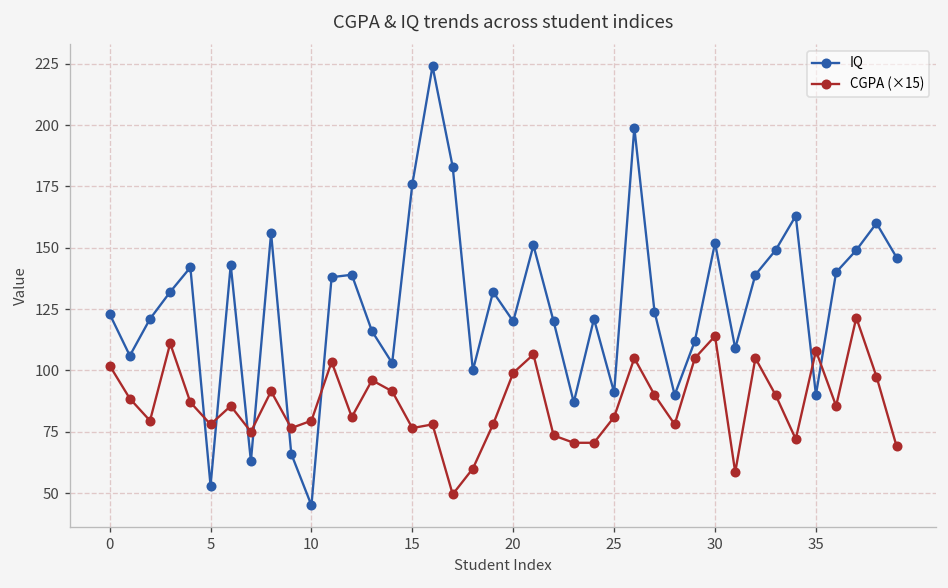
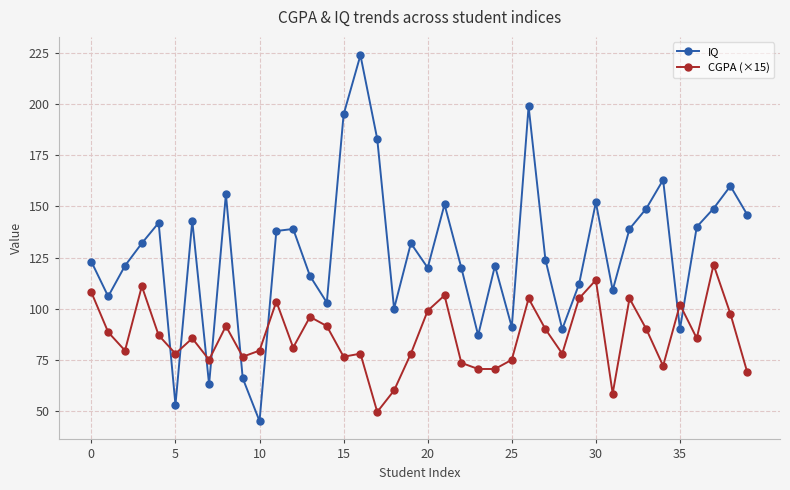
  {
    "IQ": {
      "0": 123,
      "5": 53,
      "10": 45,
-     "15": 176,
+     "15": 195,
      "20": 120,
      "25": 91,
      "30": 152,
      "35": 90
    },
    "CGPA (×15)": {
-     "0": 102,
+     "0": 108,
      "5": 78,
      "10": 80,
      "15": 77,
      "20": 99,
-     "25": 81,
+     "25": 75,
      "30": 114,
-     "35": 108
+     "35": 102
    }
  }
